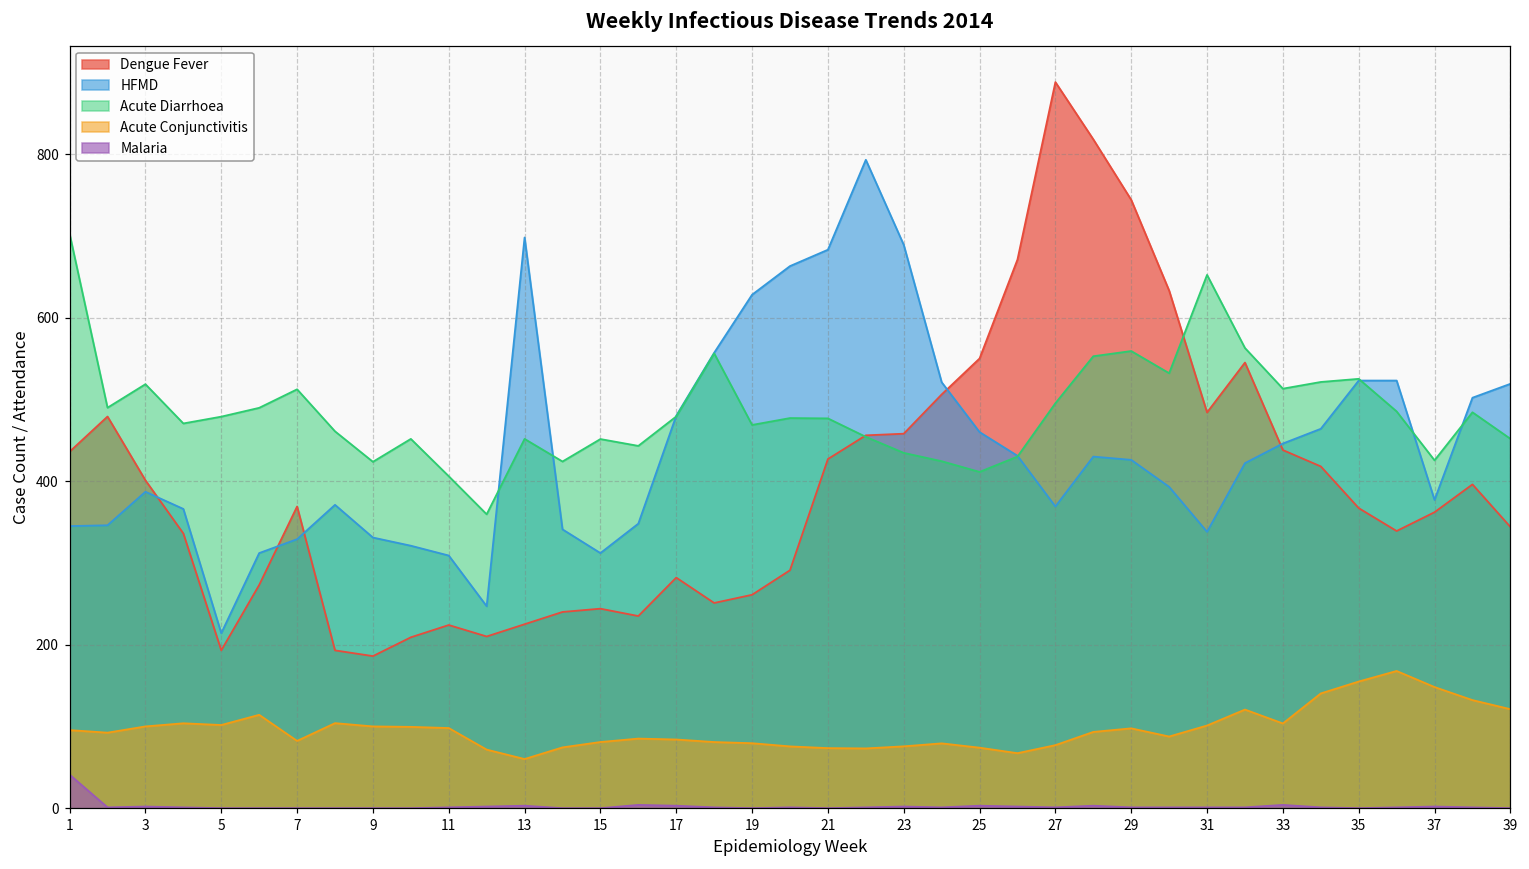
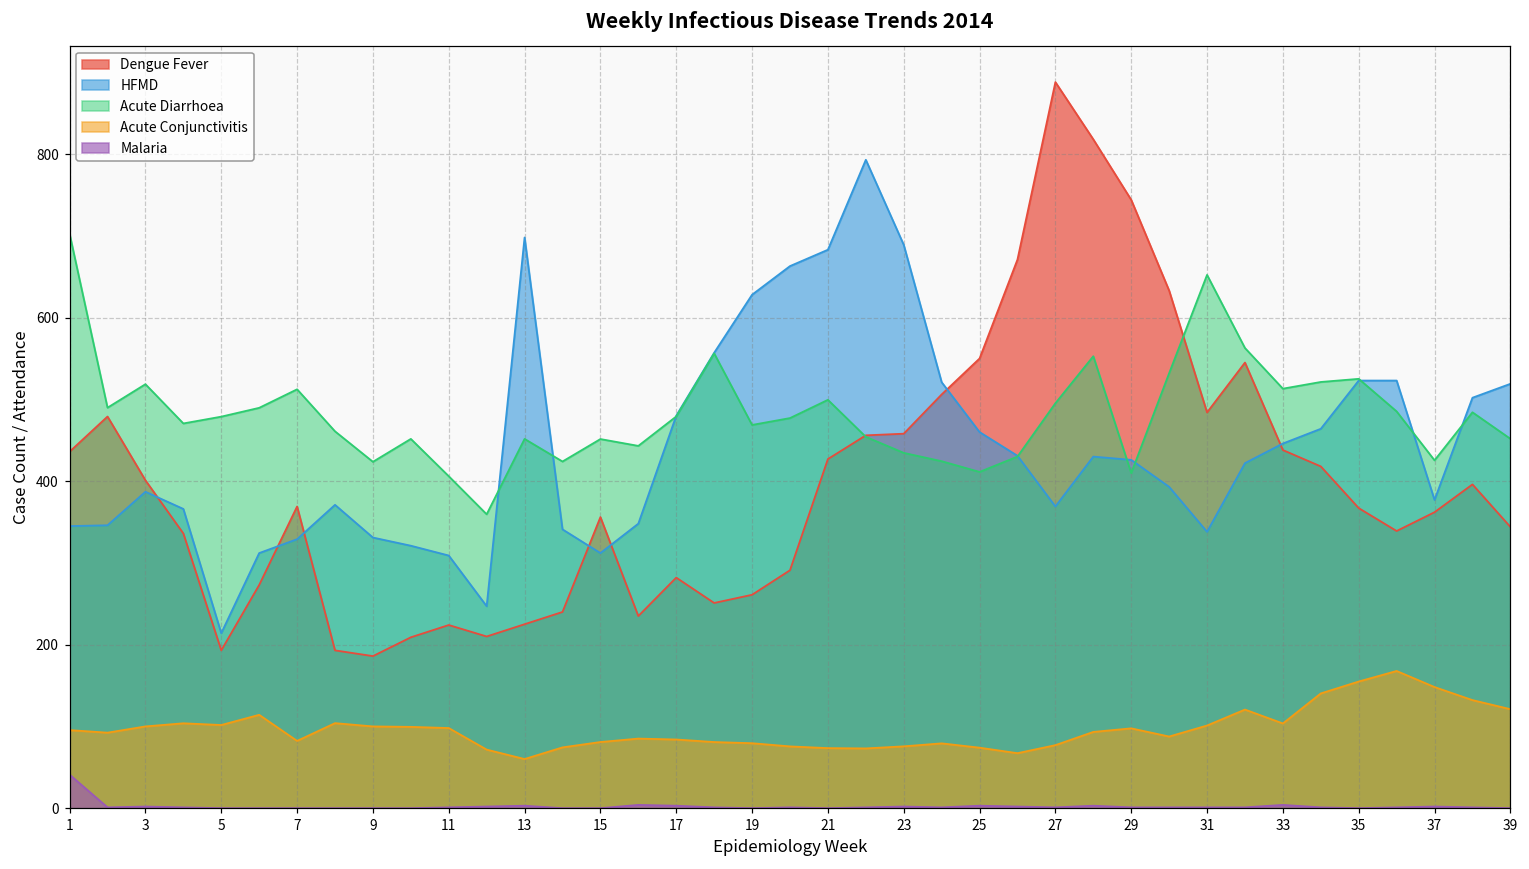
  {
    "Dengue Fever": {
      "1": 440,
      "3": 400,
      "5": 190,
      "7": 370,
      "9": 190,
      "11": 220,
      "13": 230,
-     "15": 240,
+     "15": 360,
      "17": 280,
      "19": 260,
      "21": 430,
      "23": 460,
      "25": 550,
      "27": 890,
      "29": 740,
      "31": 480,
      "33": 440,
      "35": 370,
      "37": 360,
      "39": 340
    },
    "HFMD": {
      "1": 350,
      "3": 390,
      "5": 210,
      "7": 330,
      "9": 330,
      "11": 310,
      "13": 700,
      "15": 310,
      "19": 630,
      "21": 680,
      "23": 690,
      "25": 460,
      "27": 370,
      "29": 430,
      "31": 340,
      "33": 450,
      "37": 380,
      "39": 520
    },
    "Acute Diarrhoea": {
      "1": 700,
      "3": 520,
      "5": 480,
      "7": 510,
      "9": 420,
      "11": 410,
      "13": 450,
      "15": 450,
      "19": 470,
-     "21": 480,
+     "21": 500,
      "23": 430,
      "25": 410,
      "27": 500,
-     "29": 560,
+     "29": 410,
      "31": 650,
      "33": 510,
      "37": 430,
      "39": 450
    },
    "Acute Conjunctivitis": {
      "1": 100,
      "3": 100,
      "5": 100,
      "7": 80,
      "9": 100,
      "11": 100,
      "13": 60,
      "15": 80,
      "17": 80,
      "19": 80,
      "21": 70,
      "23": 80,
      "25": 70,
      "27": 80,
      "29": 100,
      "31": 100,
      "33": 100,
      "35": 150,
      "37": 150,
      "39": 120
    },
    "Malaria": {
      "1": 40,
      "3": 0,
      "5": 0,
      "7": 0,
      "9": 0,
      "11": 0,
      "13": 0,
      "15": 0,
      "17": 0,
      "19": 0,
      "21": 0,
      "23": 0,
      "25": 0,
      "27": 0,
      "29": 0,
      "31": 0,
      "33": 0,
      "35": 0,
      "37": 0,
      "39": 0
    }
  }
